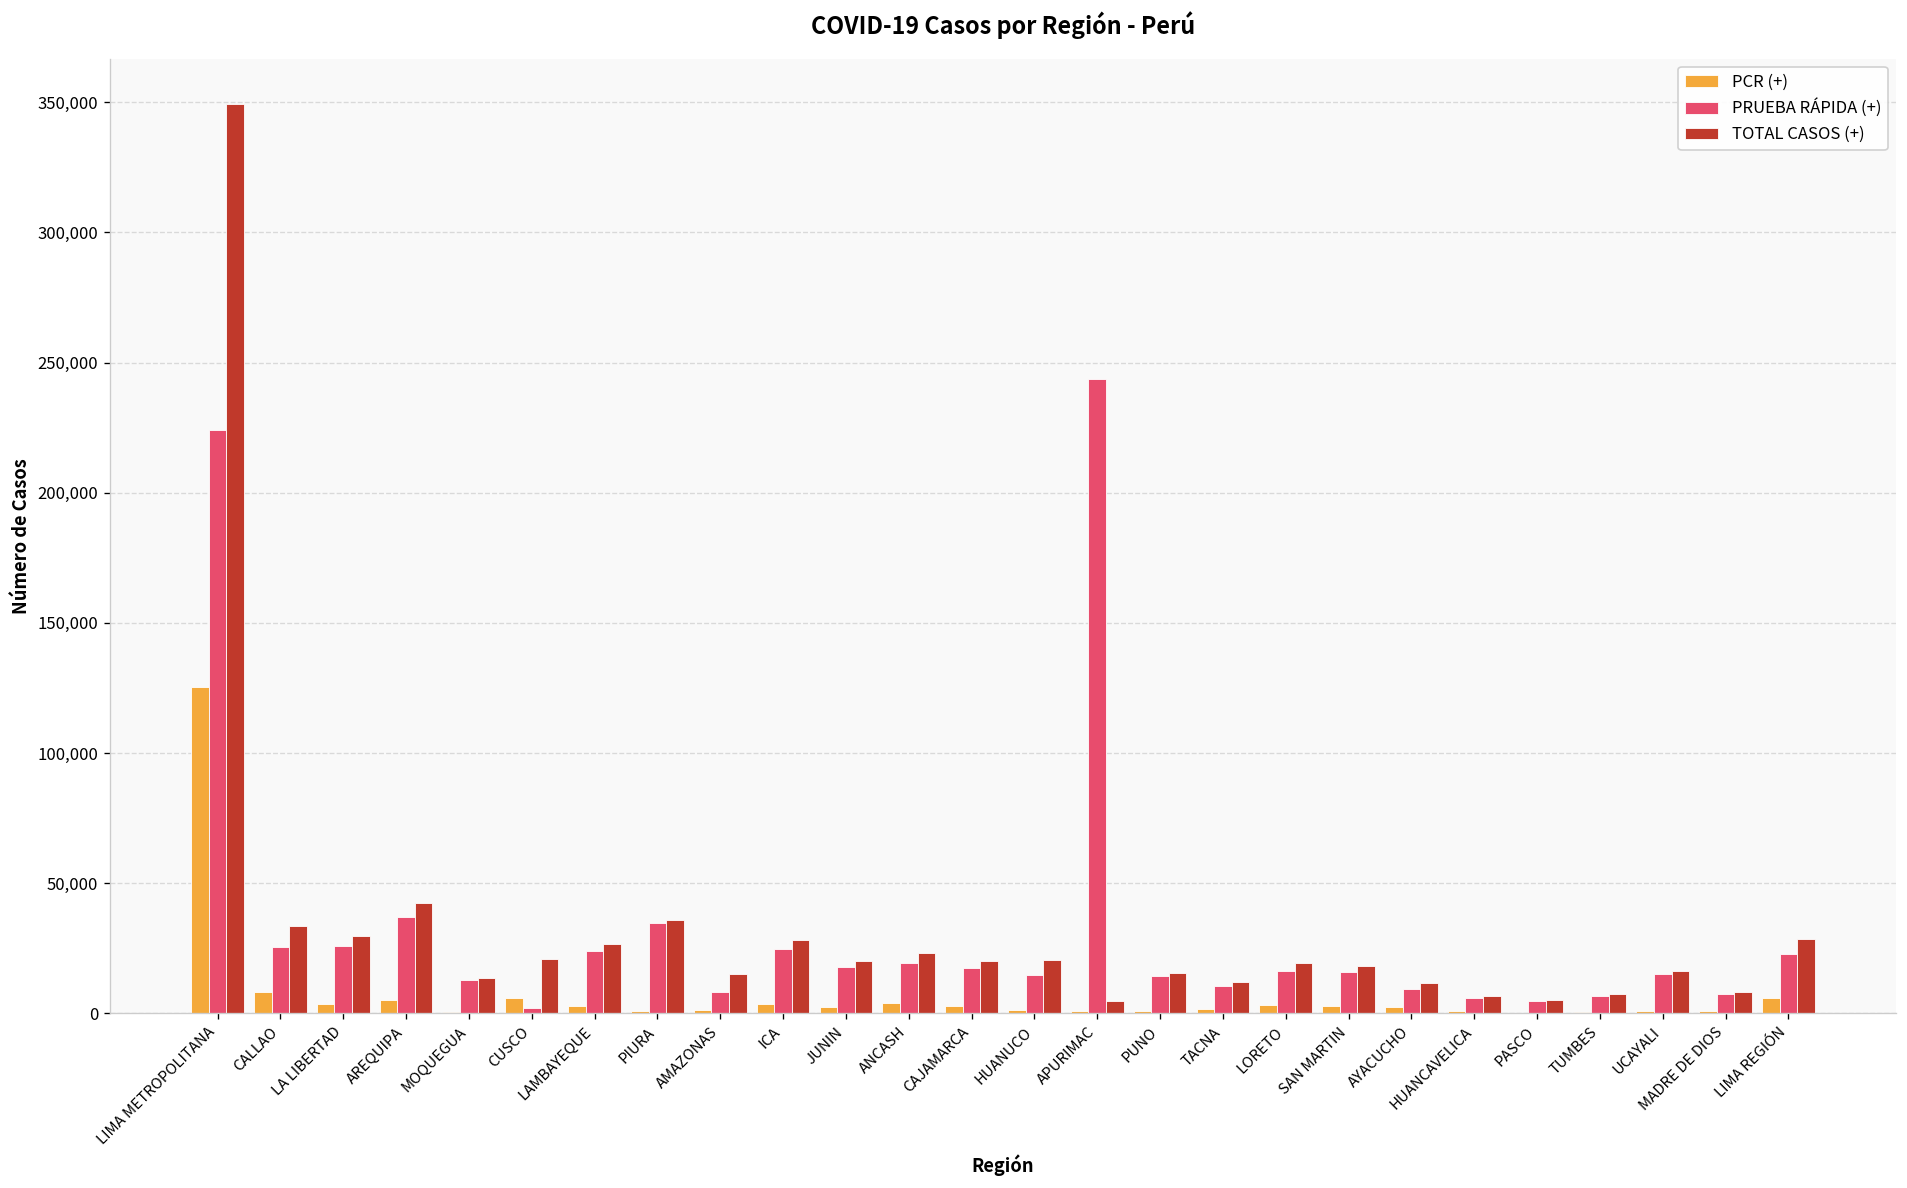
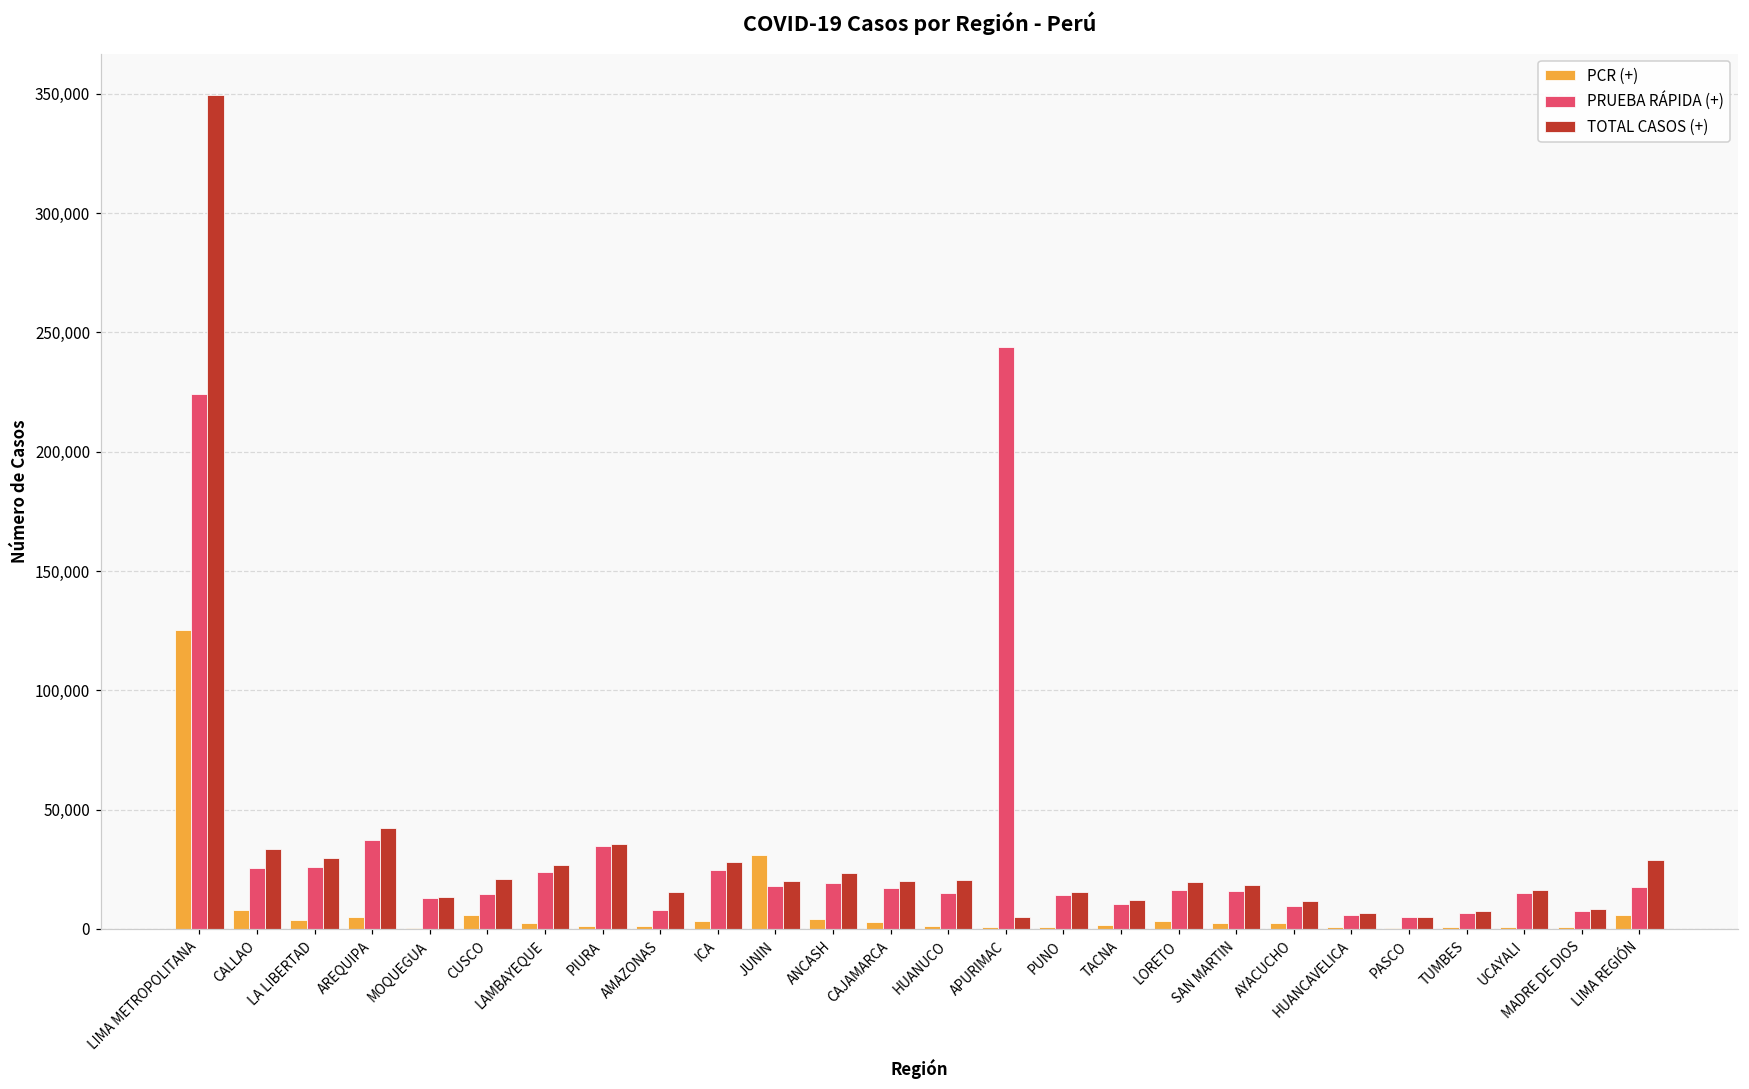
  {
    "PCR (+)": {
      "LIMA METROPOLITANA": "125,000",
      "CALLAO": "8,000",
      "LA LIBERTAD": "4,000",
      "AREQUIPA": "5,000",
      "CUSCO": "6,000",
      "LAMBAYEQUE": "3,000",
      "AMAZONAS": "1,000",
      "ICA": "3,000",
-     "JUNIN": "2,000",
+     "JUNIN": "31,000",
      "ANCASH": "4,000",
      "CAJAMARCA": "3,000",
      "HUANUCO": "1,000",
      "TACNA": "2,000",
      "LORETO": "3,000",
      "SAN MARTIN": "3,000",
      "AYACUCHO": "2,000",
      "LIMA REGIÓN": "6,000"
    },
    "PRUEBA RÁPIDA (+)": {
      "LIMA METROPOLITANA": "224,000",
      "CALLAO": "26,000",
      "LA LIBERTAD": "26,000",
      "AREQUIPA": "37,000",
      "MOQUEGUA": "13,000",
-     "CUSCO": "2,000",
+     "CUSCO": "15,000",
      "LAMBAYEQUE": "24,000",
      "PIURA": "35,000",
      "AMAZONAS": "8,000",
      "ICA": "25,000",
      "JUNIN": "18,000",
      "ANCASH": "19,000",
      "CAJAMARCA": "17,000",
      "HUANUCO": "15,000",
      "APURIMAC": "244,000",
      "PUNO": "14,000",
      "TACNA": "11,000",
      "LORETO": "16,000",
      "SAN MARTIN": "16,000",
      "AYACUCHO": "9,000",
      "HUANCAVELICA": "6,000",
      "PASCO": "5,000",
      "TUMBES": "7,000",
      "UCAYALI": "15,000",
      "MADRE DE DIOS": "7,000",
-     "LIMA REGIÓN": "23,000"
+     "LIMA REGIÓN": "17,000"
    },
    "TOTAL CASOS (+)": {
      "LIMA METROPOLITANA": "349,000",
      "CALLAO": "34,000",
      "LA LIBERTAD": "30,000",
      "AREQUIPA": "42,000",
      "MOQUEGUA": "13,000",
      "CUSCO": "21,000",
      "LAMBAYEQUE": "27,000",
      "PIURA": "36,000",
      "AMAZONAS": "15,000",
      "ICA": "28,000",
      "JUNIN": "20,000",
      "ANCASH": "23,000",
      "CAJAMARCA": "20,000",
      "HUANUCO": "21,000",
      "APURIMAC": "5,000",
      "PUNO": "15,000",
      "TACNA": "12,000",
      "LORETO": "20,000",
      "SAN MARTIN": "18,000",
      "AYACUCHO": "12,000",
      "HUANCAVELICA": "7,000",
      "PASCO": "5,000",
      "TUMBES": "7,000",
      "UCAYALI": "16,000",
      "MADRE DE DIOS": "8,000",
      "LIMA REGIÓN": "29,000"
    }
  }
